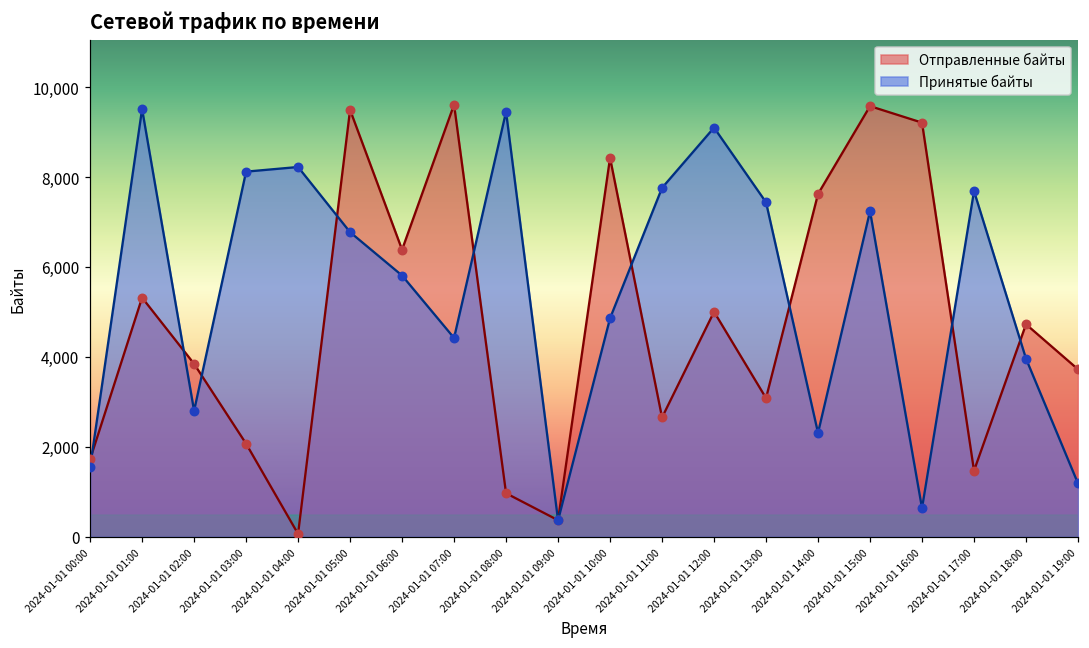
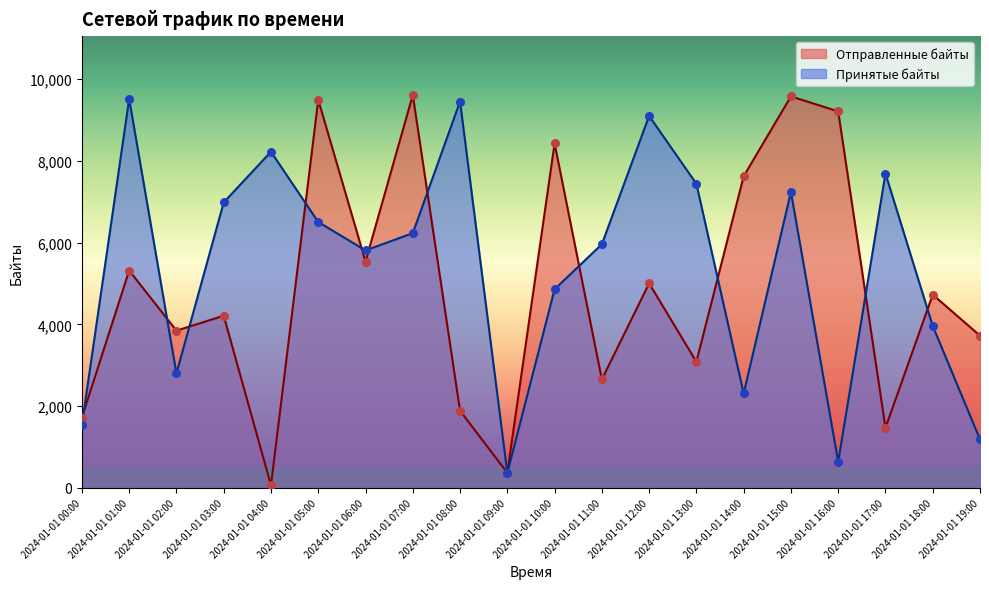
  {
    "Отправленные байты": {
      "2024-01-01 00:00": "1,700",
      "2024-01-01 01:00": "5,300",
      "2024-01-01 02:00": "3,800",
-     "2024-01-01 03:00": "2,100",
+     "2024-01-01 03:00": "4,200",
      "2024-01-01 05:00": "9,500",
-     "2024-01-01 06:00": "6,400",
+     "2024-01-01 06:00": "5,500",
      "2024-01-01 07:00": "9,600",
-     "2024-01-01 08:00": "1,000",
+     "2024-01-01 08:00": "1,900",
      "2024-01-01 10:00": "8,400",
      "2024-01-01 11:00": "2,700",
      "2024-01-01 12:00": "5,000",
      "2024-01-01 13:00": "3,100",
      "2024-01-01 14:00": "7,600",
      "2024-01-01 15:00": "9,600",
      "2024-01-01 16:00": "9,200",
      "2024-01-01 17:00": "1,500",
      "2024-01-01 18:00": "4,700",
      "2024-01-01 19:00": "3,700"
    },
    "Принятые байты": {
      "2024-01-01 00:00": "1,500",
      "2024-01-01 01:00": "9,500",
      "2024-01-01 02:00": "2,800",
-     "2024-01-01 03:00": "8,100",
+     "2024-01-01 03:00": "7,000",
      "2024-01-01 04:00": "8,200",
-     "2024-01-01 05:00": "6,800",
+     "2024-01-01 05:00": "6,500",
      "2024-01-01 06:00": "5,800",
-     "2024-01-01 07:00": "4,400",
+     "2024-01-01 07:00": "6,200",
      "2024-01-01 08:00": "9,500",
      "2024-01-01 10:00": "4,900",
-     "2024-01-01 11:00": "7,800",
+     "2024-01-01 11:00": "6,000",
      "2024-01-01 12:00": "9,100",
      "2024-01-01 13:00": "7,400",
      "2024-01-01 14:00": "2,300",
      "2024-01-01 15:00": "7,200",
      "2024-01-01 16:00": "600",
      "2024-01-01 17:00": "7,700",
      "2024-01-01 18:00": "4,000",
      "2024-01-01 19:00": "1,200"
    }
  }
